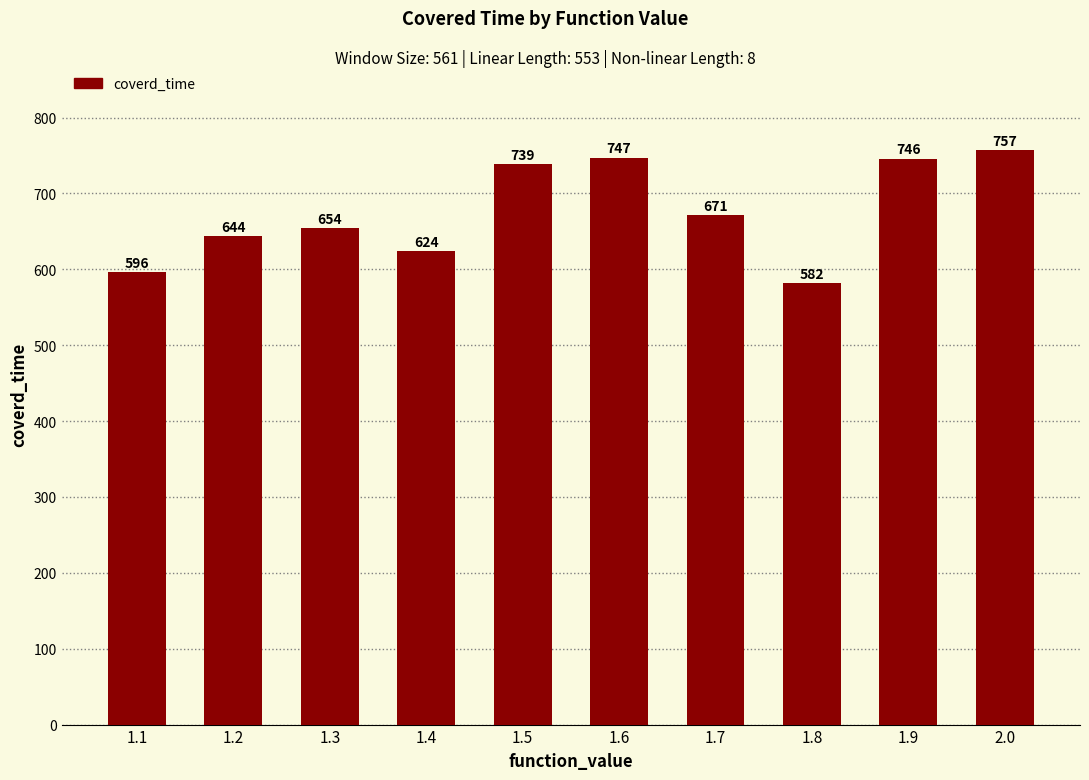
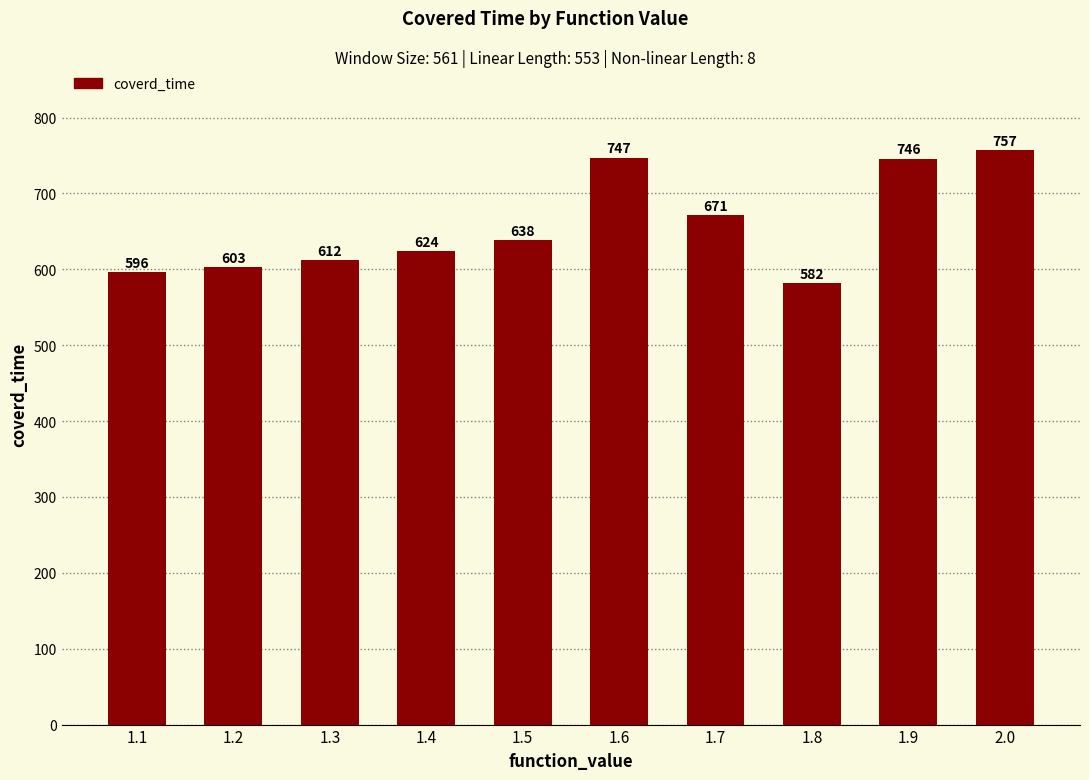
  {
    "1.1": 596,
-   "1.2": 644,
-   "1.3": 654,
+   "1.2": 603,
+   "1.3": 612,
    "1.4": 624,
-   "1.5": 739,
+   "1.5": 638,
    "1.6": 747,
    "1.7": 671,
    "1.8": 582,
    "1.9": 746,
    "2.0": 757
  }
